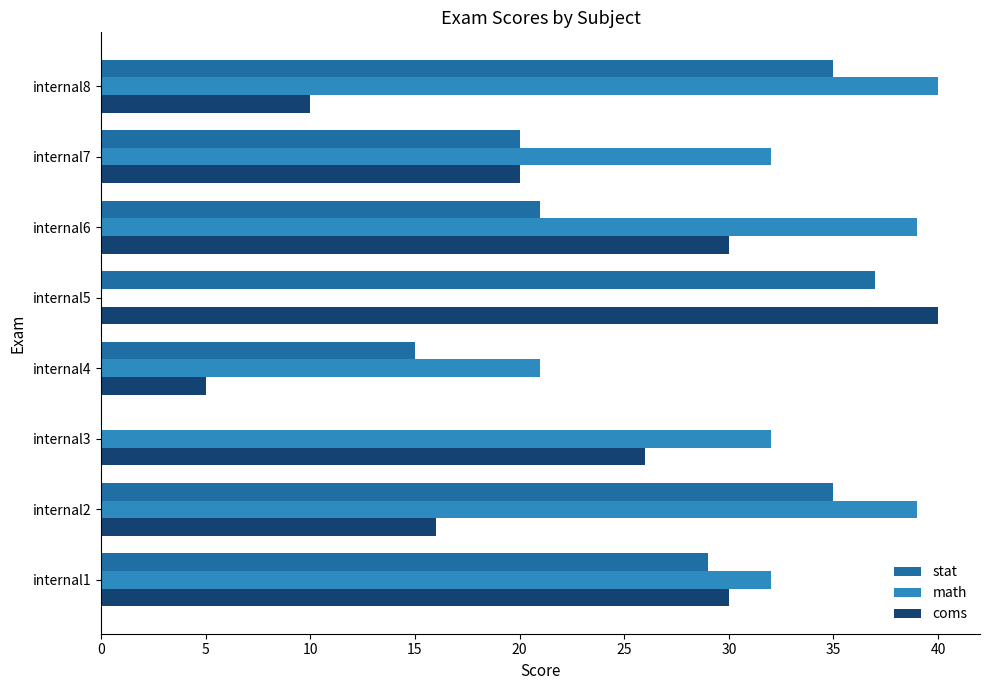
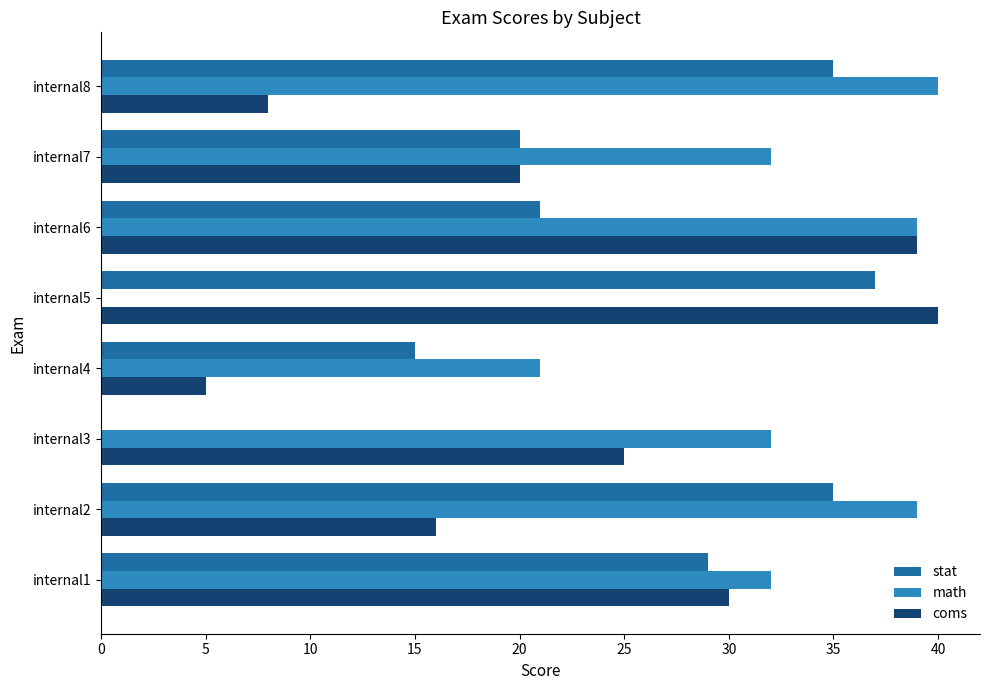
  {
    "coms": {
-     "internal8": 10,
+     "internal8": 8,
      "internal7": 20,
-     "internal6": 30,
+     "internal6": 39,
      "internal5": 40,
      "internal4": 5,
-     "internal3": 26,
+     "internal3": 25,
      "internal2": 16,
      "internal1": 30
    }
  }
